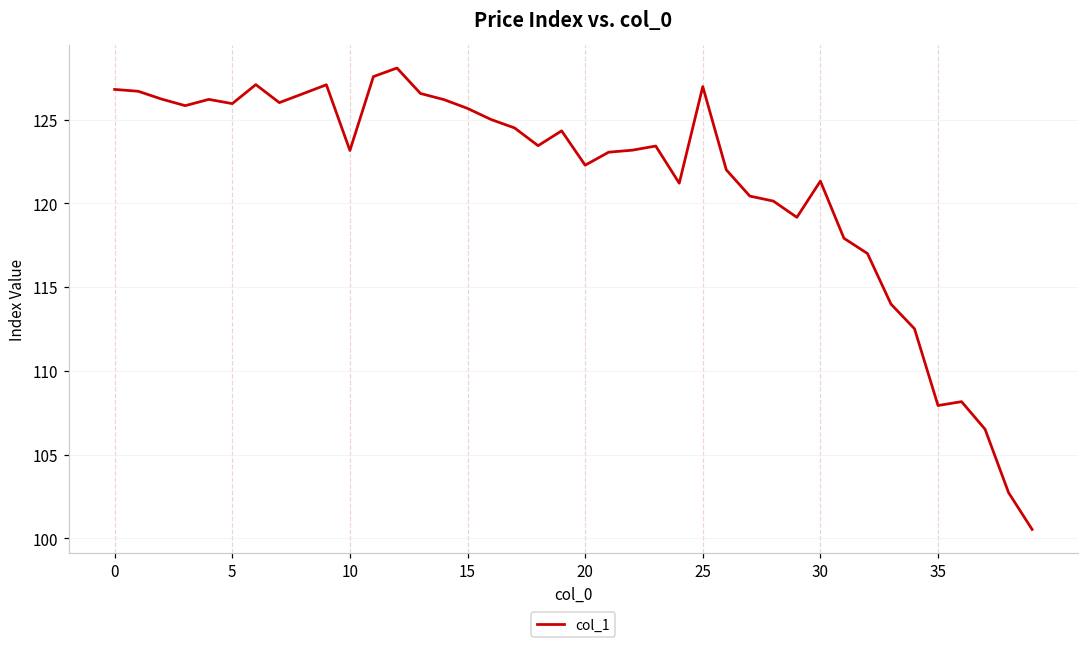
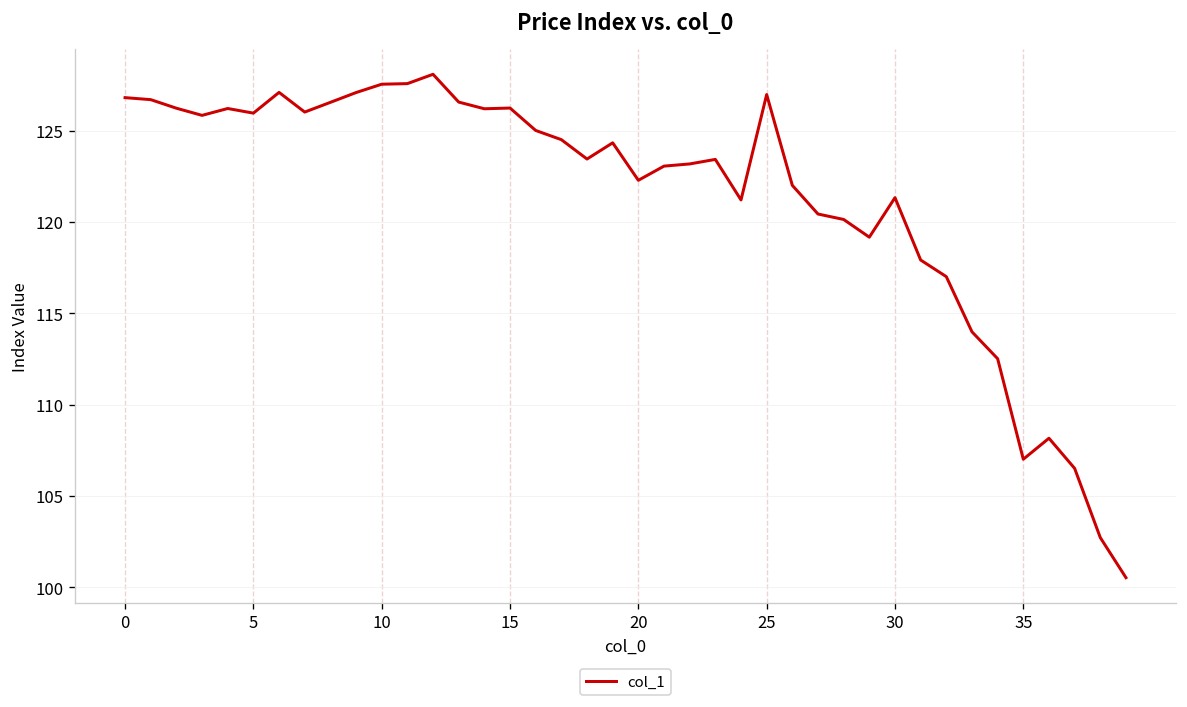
  {
    "0": 126.8,
    "5": 126.0,
-   "10": 123.2,
-   "15": 125.7,
+   "10": 127.5,
+   "15": 126.2,
    "20": 122.3,
    "25": 127.0,
    "30": 121.3,
-   "35": 107.9
+   "35": 107.0
  }
